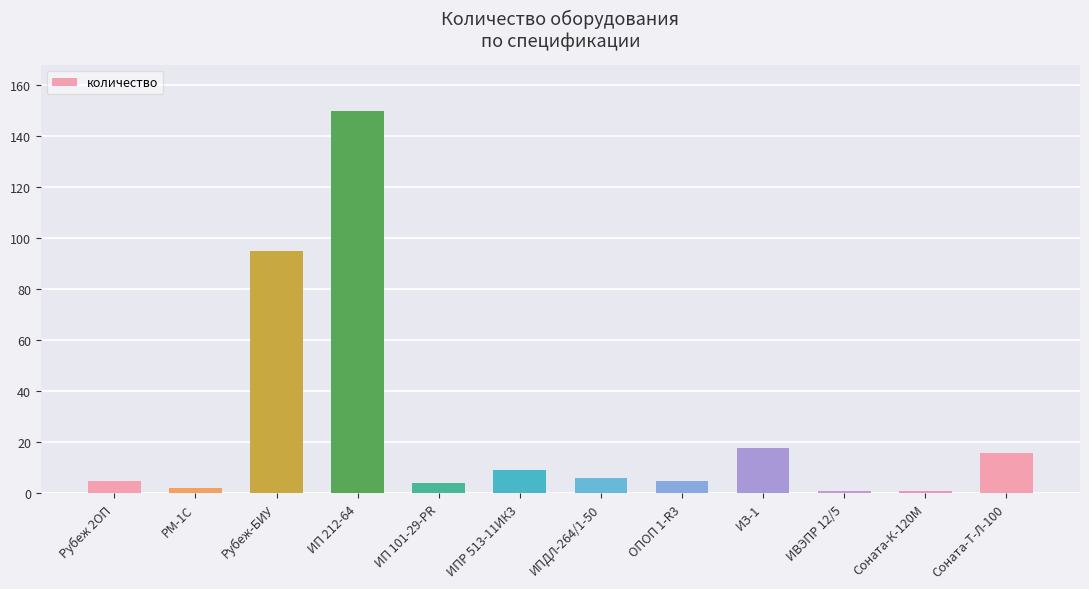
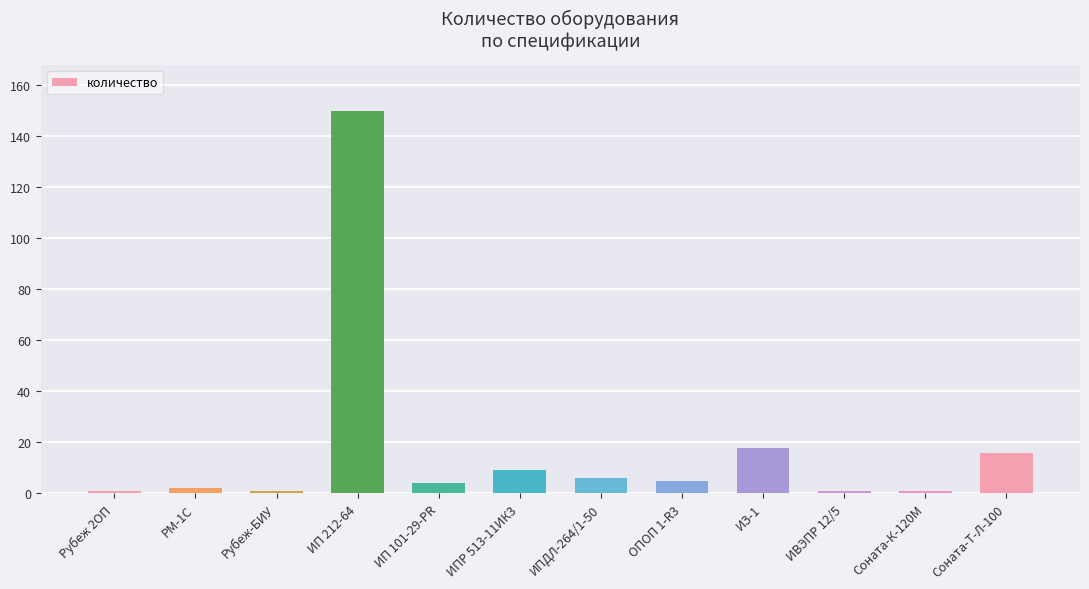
  {
-   "Рубеж 2ОП": 5,
+   "Рубеж 2ОП": 1,
    "РМ-1С": 2,
-   "Рубеж-БИУ": 95,
+   "Рубеж-БИУ": 1,
    "ИП 212-64": 150,
    "ИП 101-29-PR": 4,
    "ИПР 513-11ИК3": 9,
    "ИПДЛ-264/1-50": 6,
    "ОПОП 1-R3": 5,
    "ИЗ-1": 18,
    "ИВЭПР 12/5": 1,
    "Соната-К-120М": 1,
    "Соната-Т-Л-100": 16
  }
